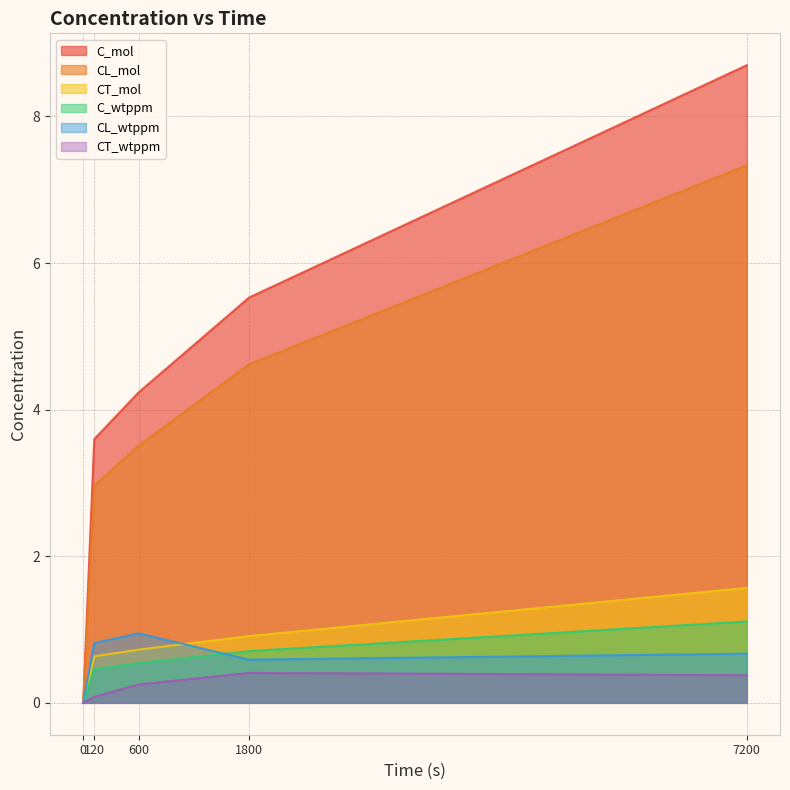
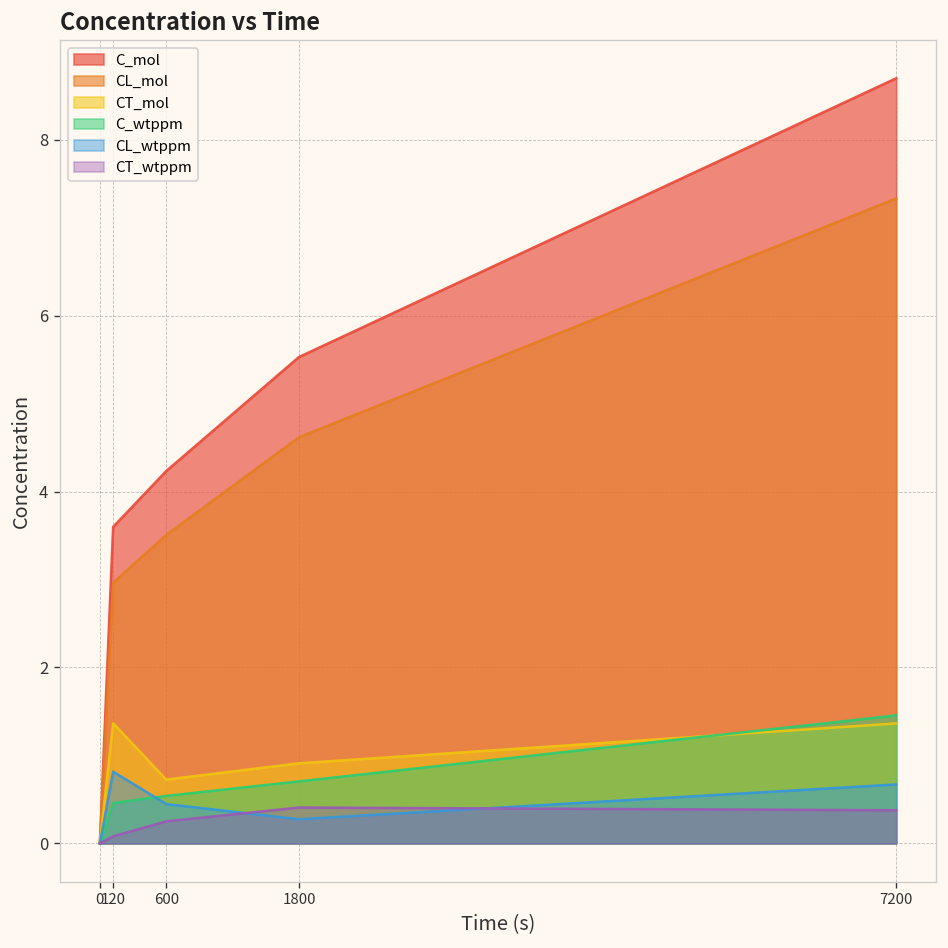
  {
    "CT_mol": {
-     "120": 0.6,
+     "120": 1.4,
      "600": 0.7,
      "1800": 0.9,
-     "7200": 1.6
+     "7200": 1.4
    },
    "C_wtppm": {
      "120": 0.5,
      "600": 0.5,
      "1800": 0.7,
-     "7200": 1.1
+     "7200": 1.5
    },
    "CL_wtppm": {
      "120": 0.8,
-     "600": 0.9,
-     "1800": 0.6,
+     "600": 0.4,
+     "1800": 0.3,
      "7200": 0.7
    },
    "CT_wtppm": {
      "120": 0.1,
      "600": 0.3,
      "1800": 0.4,
      "7200": 0.4
    }
  }
